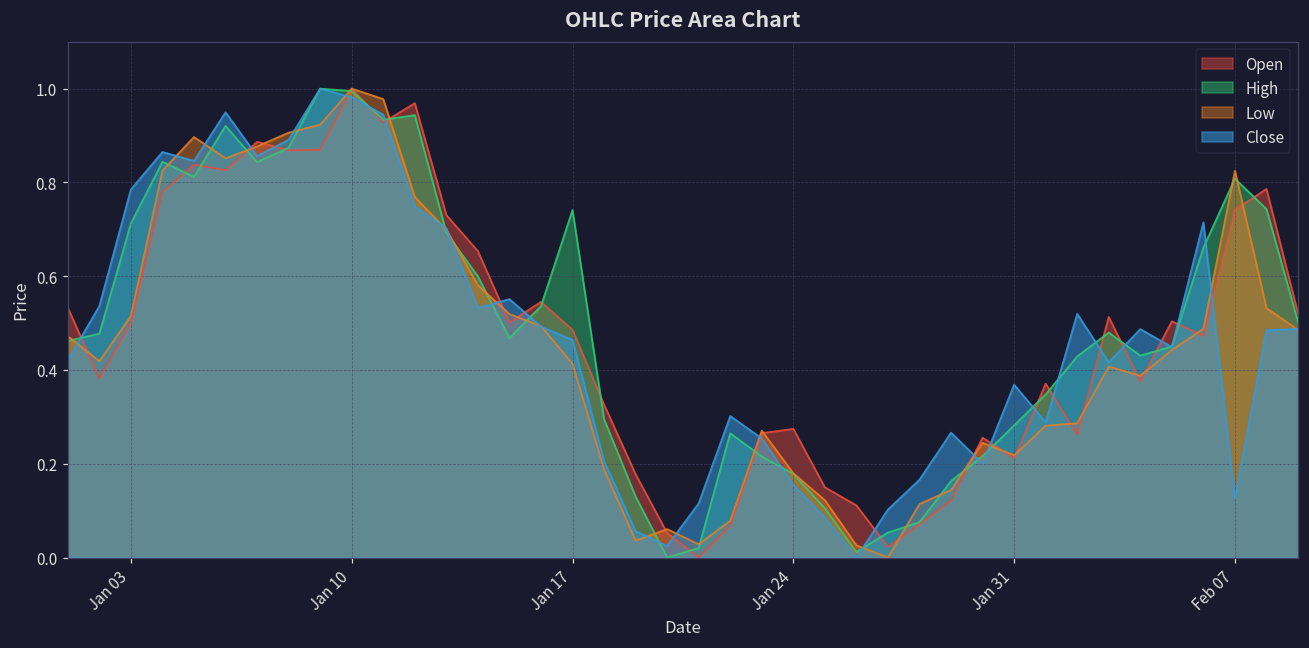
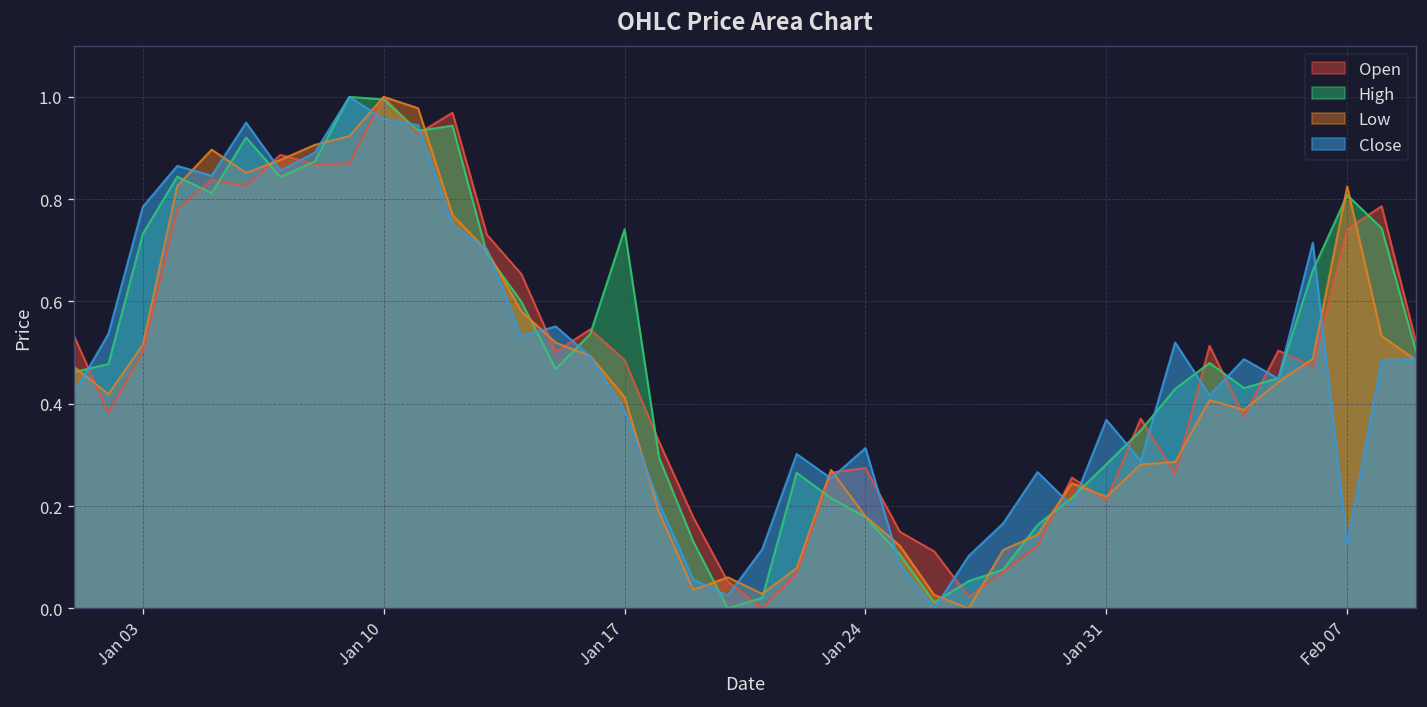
  {
    "High": {
-     "Jan 03": 0.71,
+     "Jan 03": 0.73,
      "Jan 17": 0.74,
      "Jan 31": 0.28,
      "Feb 07": 0.81
    },
    "Close": {
      "Jan 03": 0.79,
-     "Jan 10": 0.98,
-     "Jan 17": 0.46,
-     "Jan 24": 0.16,
+     "Jan 10": 0.96,
+     "Jan 17": 0.39,
+     "Jan 24": 0.31,
      "Jan 31": 0.37,
      "Feb 07": 0.13
    }
  }
